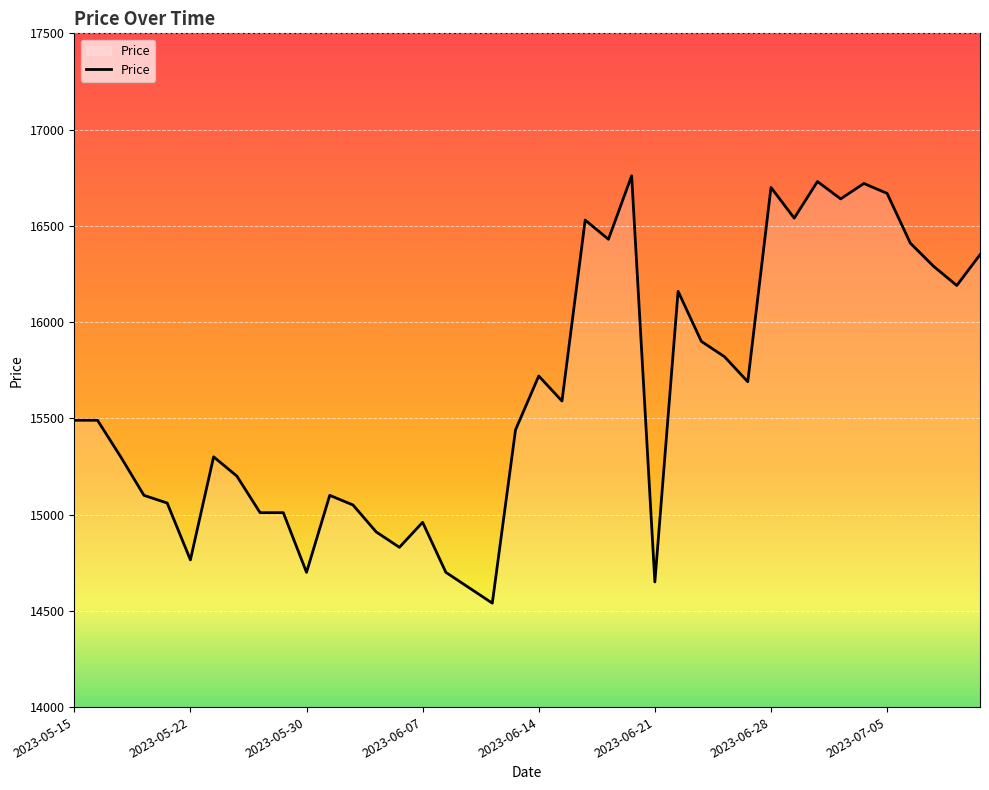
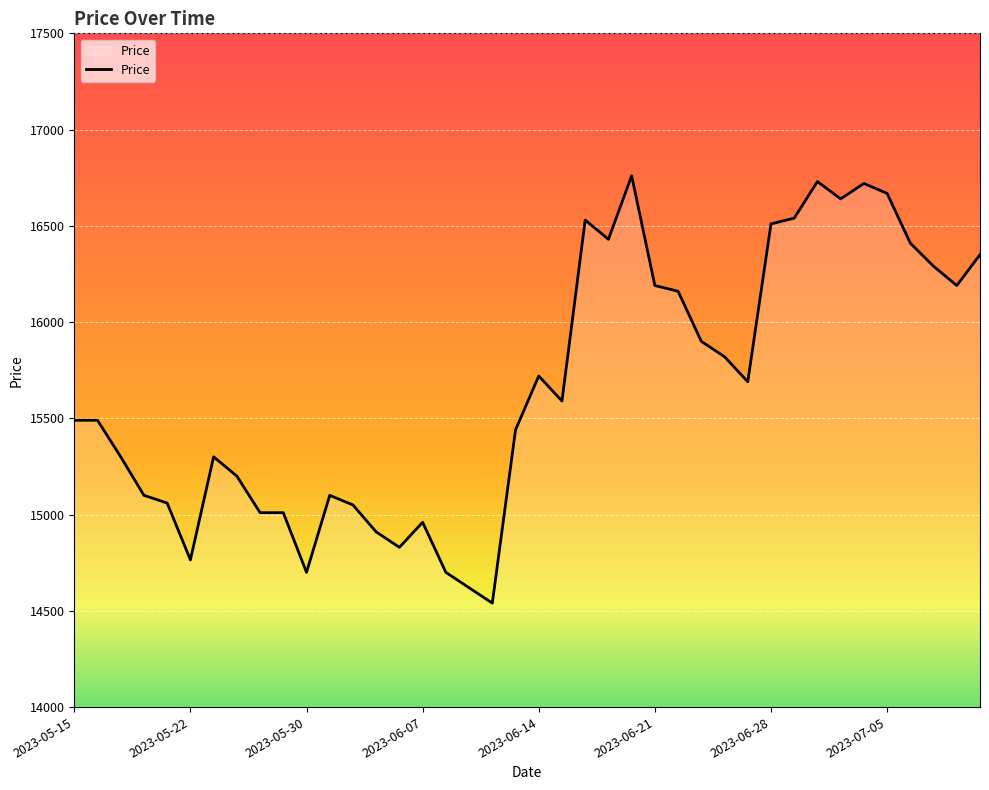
  {
    "2023-05-15": 15490,
    "2023-05-22": 14760,
    "2023-05-30": 14700,
    "2023-06-07": 14960,
    "2023-06-14": 15720,
-   "2023-06-21": 14650,
-   "2023-06-28": 16700,
+   "2023-06-21": 16190,
+   "2023-06-28": 16510,
    "2023-07-05": 16670
  }
